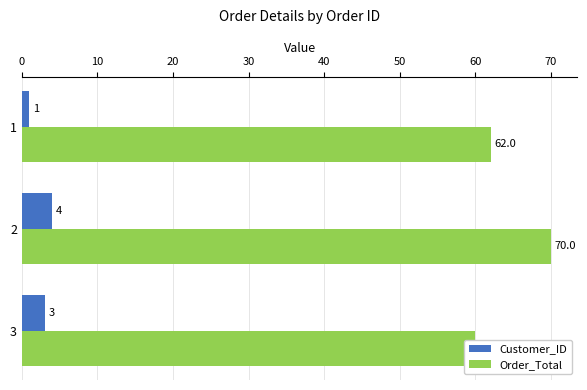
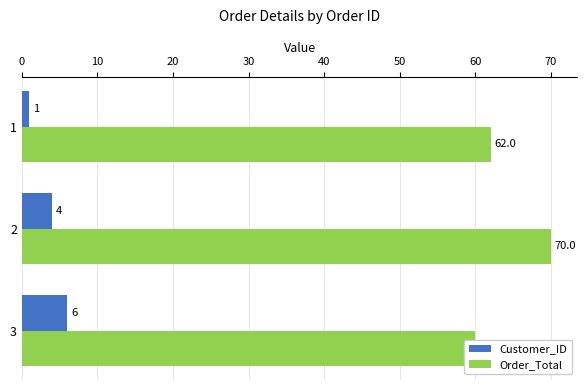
  {
    "Customer_ID": {
      "1": 1,
      "2": 4,
-     "3": 3
+     "3": 6
    },
    "Order_Total": {
      "1": 62.0,
      "2": 70.0
    }
  }
